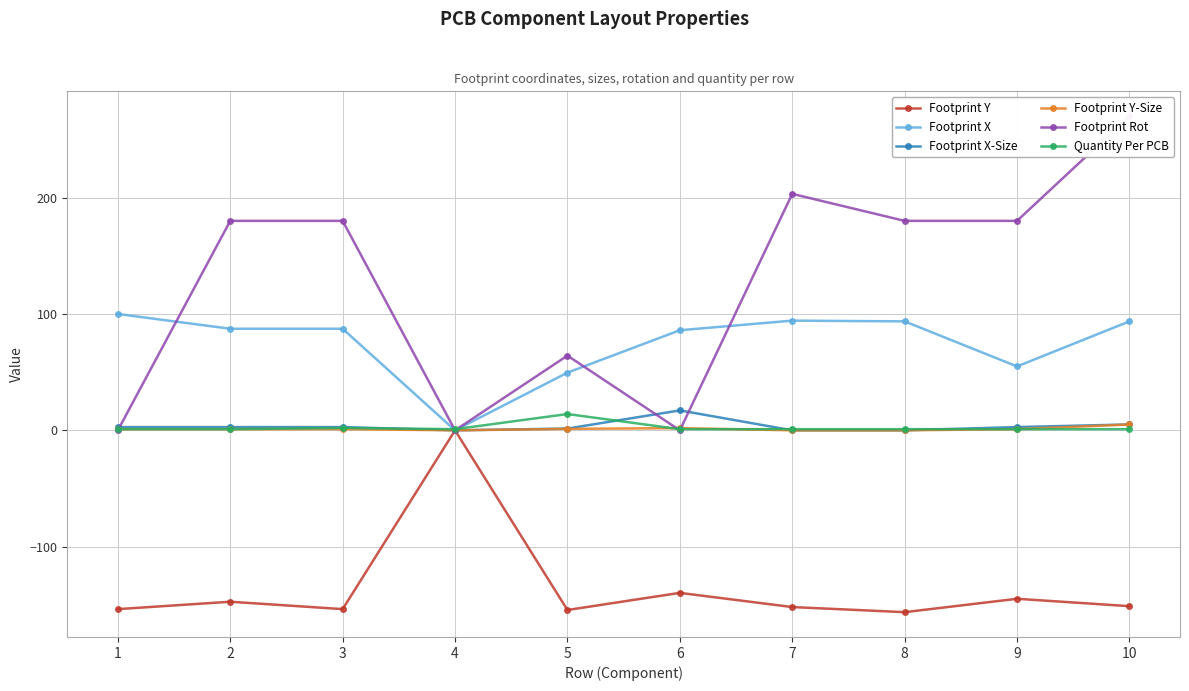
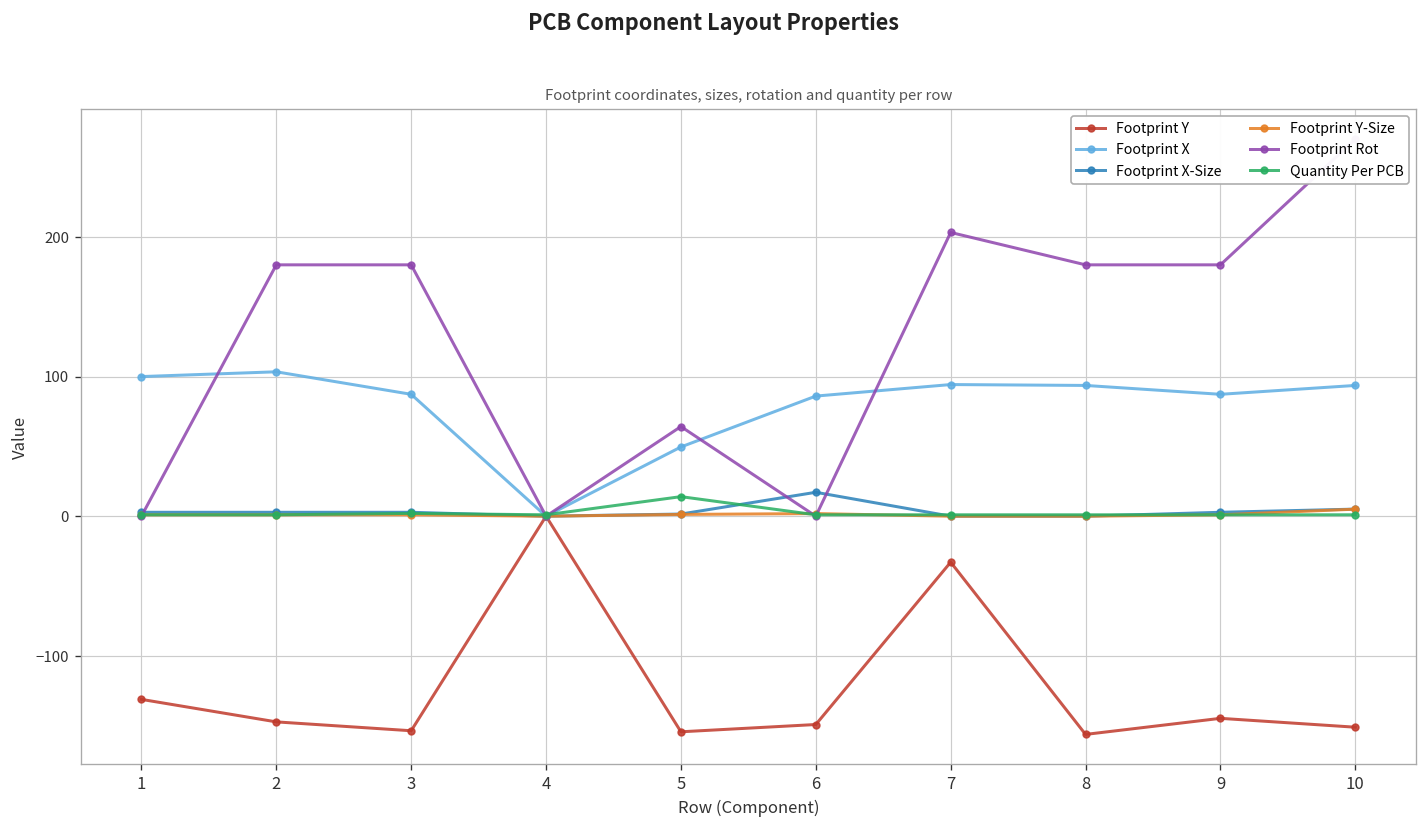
  {
    "Footprint Y": {
-     "1": -154,
+     "1": -131,
      "2": -147,
      "3": -154,
      "5": -154,
-     "6": -140,
-     "7": -152,
+     "6": -149,
+     "7": -33,
      "8": -156,
      "9": -145,
      "10": -151
    },
    "Footprint X": {
      "1": 100,
-     "2": 87,
+     "2": 103,
      "3": 87,
      "5": 50,
      "6": 86,
      "7": 94,
      "8": 94,
-     "9": 55,
+     "9": 87,
      "10": 94
    },
    "Footprint X-Size": {
      "6": 17
    },
    "Footprint Rot": {
      "2": 180,
      "3": 180,
      "5": 64,
      "7": 203,
      "8": 180,
      "9": 180
    },
    "Quantity Per PCB": {
      "5": 14,
      "10": 1
    }
  }
